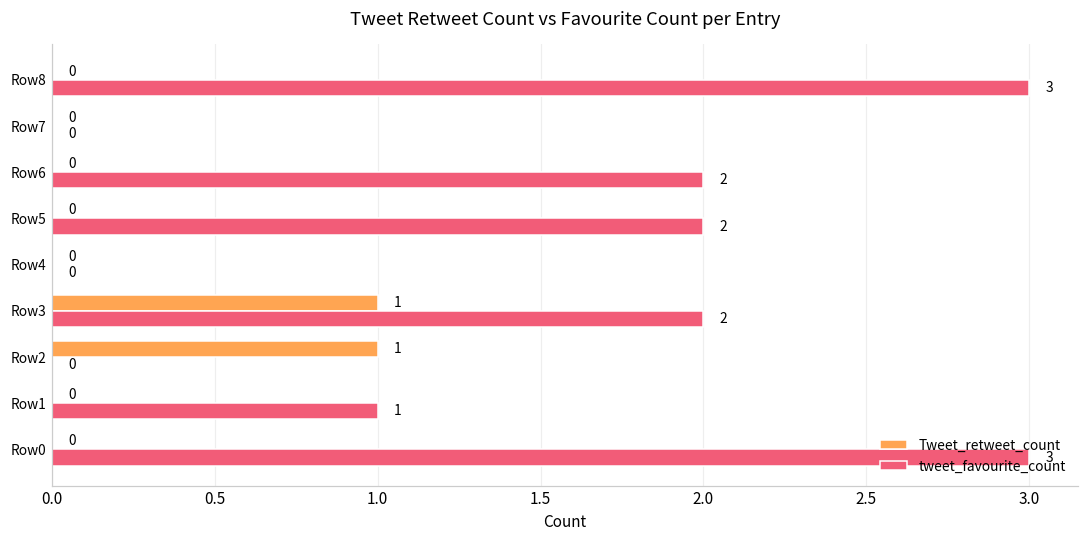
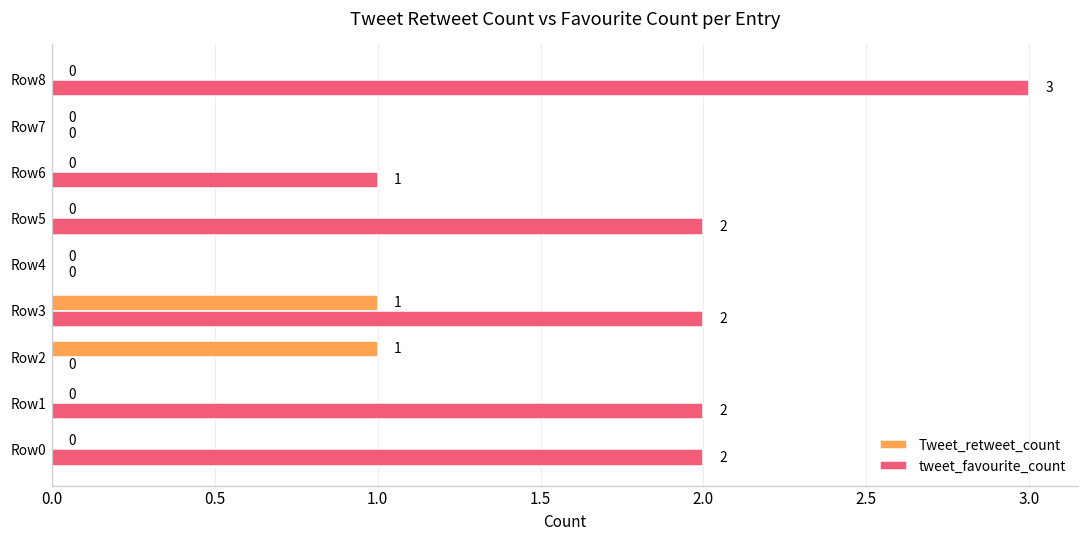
  {
    "Tweet_retweet_count": {
      "Row8": 0,
      "Row7": 0,
      "Row6": 0,
      "Row5": 0,
      "Row4": 0,
      "Row3": 1,
      "Row2": 1,
      "Row1": 0,
      "Row0": 0
    },
    "tweet_favourite_count": {
      "Row8": 3,
      "Row7": 0,
-     "Row6": 2,
+     "Row6": 1,
      "Row5": 2,
      "Row4": 0,
      "Row3": 2,
      "Row2": 0,
-     "Row1": 1,
-     "Row0": 3
+     "Row1": 2,
+     "Row0": 2
    }
  }
